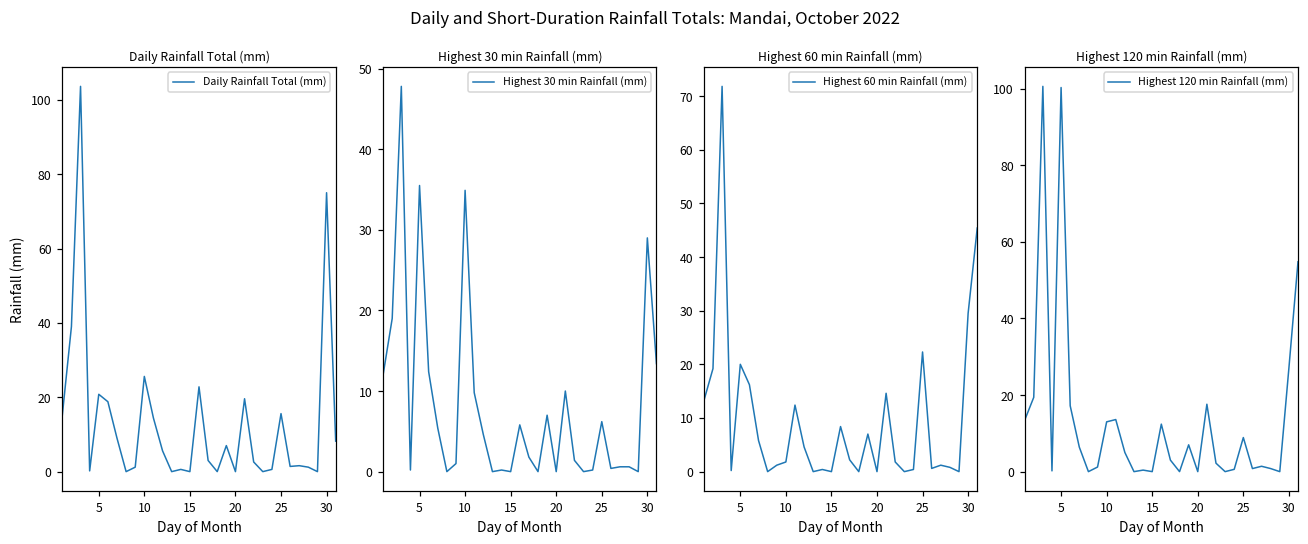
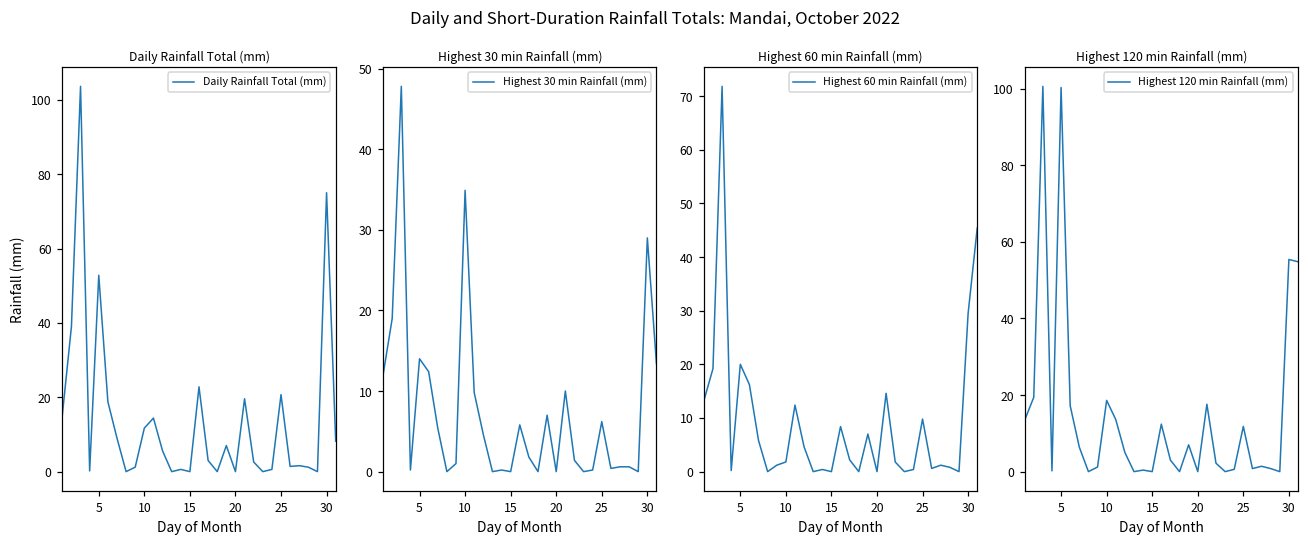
  {
    "Daily Rainfall Total (mm)": {
-     "5": 21,
-     "10": 26,
+     "5": 53,
+     "10": 12,
      "15": 0,
      "20": 0,
-     "25": 16,
+     "25": 21,
      "30": 75
    },
    "Highest 30 min Rainfall (mm)": {
-     "5": 36,
+     "5": 14,
      "10": 35,
      "15": 0,
      "20": 0,
      "25": 6,
      "30": 29
    },
    "Highest 60 min Rainfall (mm)": {
      "5": 20,
      "10": 2,
      "15": 0,
      "20": 0,
-     "25": 22,
+     "25": 10,
      "30": 30
    },
    "Highest 120 min Rainfall (mm)": {
      "5": 100,
-     "10": 13,
+     "10": 19,
      "15": 0,
      "20": 0,
-     "25": 9,
-     "30": 27
+     "25": 12,
+     "30": 55
    }
  }
